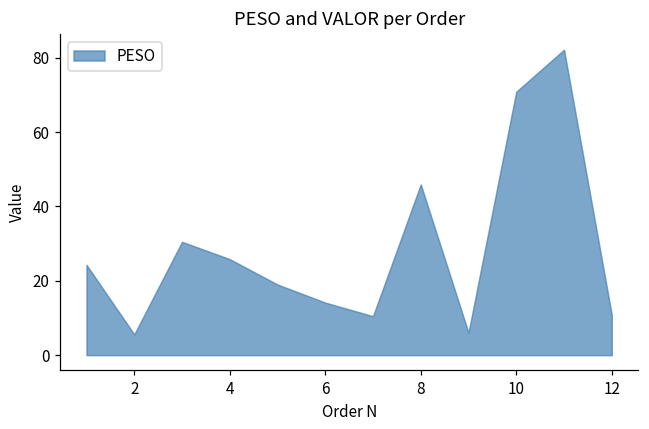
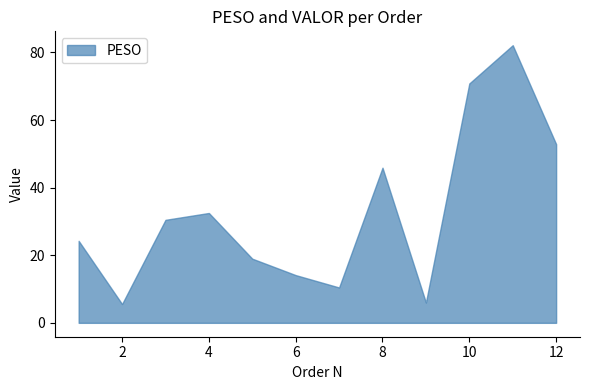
  {
    "2": 6,
-   "4": 26,
+   "4": 33,
    "6": 14,
    "8": 46,
    "10": 71,
-   "12": 11
+   "12": 53
  }
